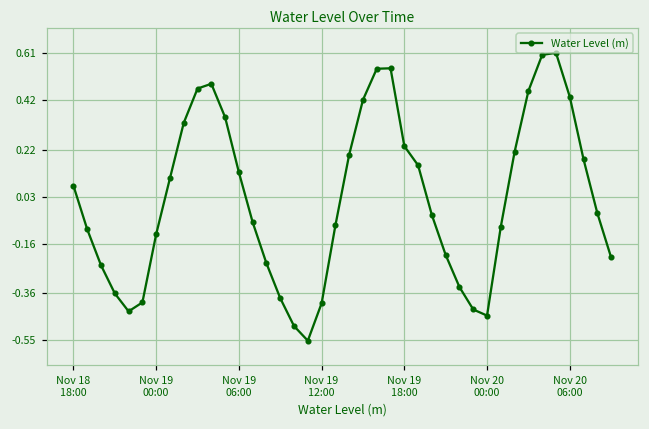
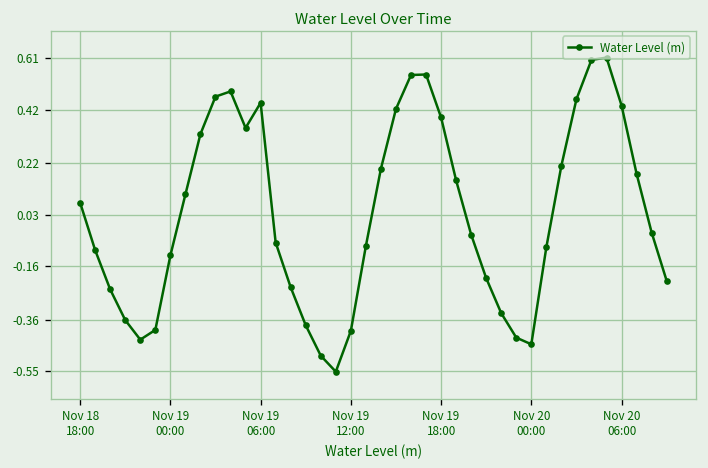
  {
    "Nov 18 18:00": 0.07,
    "Nov 19 00:00": -0.12,
-   "Nov 19 06:00": 0.13,
+   "Nov 19 06:00": 0.45,
    "Nov 19 12:00": -0.40,
-   "Nov 19 18:00": 0.24,
+   "Nov 19 18:00": 0.39,
    "Nov 20 00:00": -0.45,
    "Nov 20 06:00": 0.43
  }
